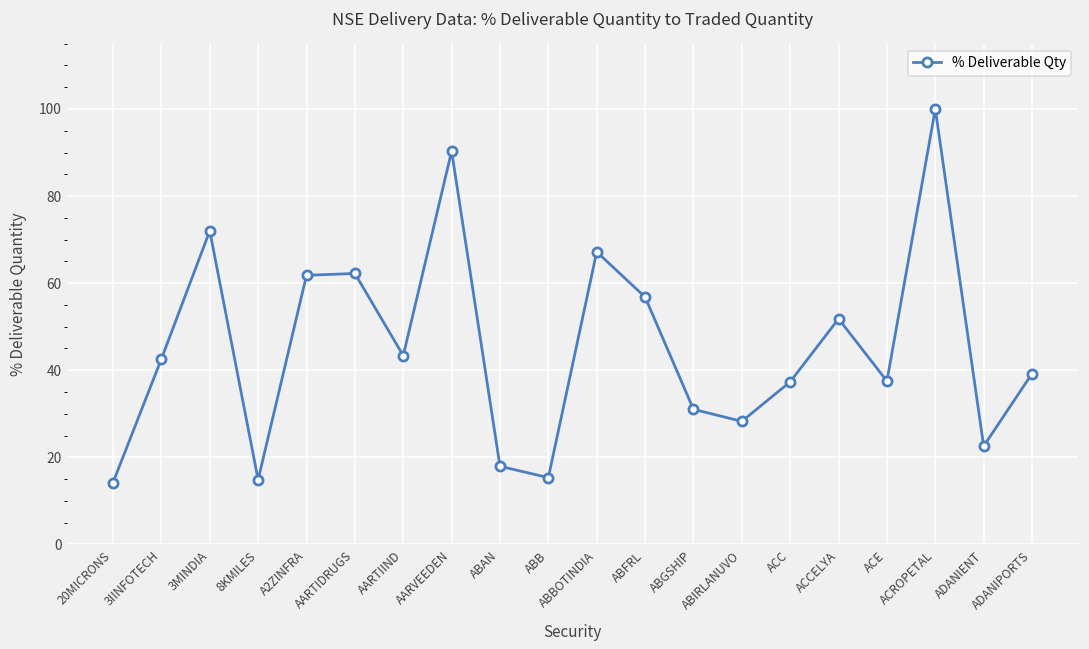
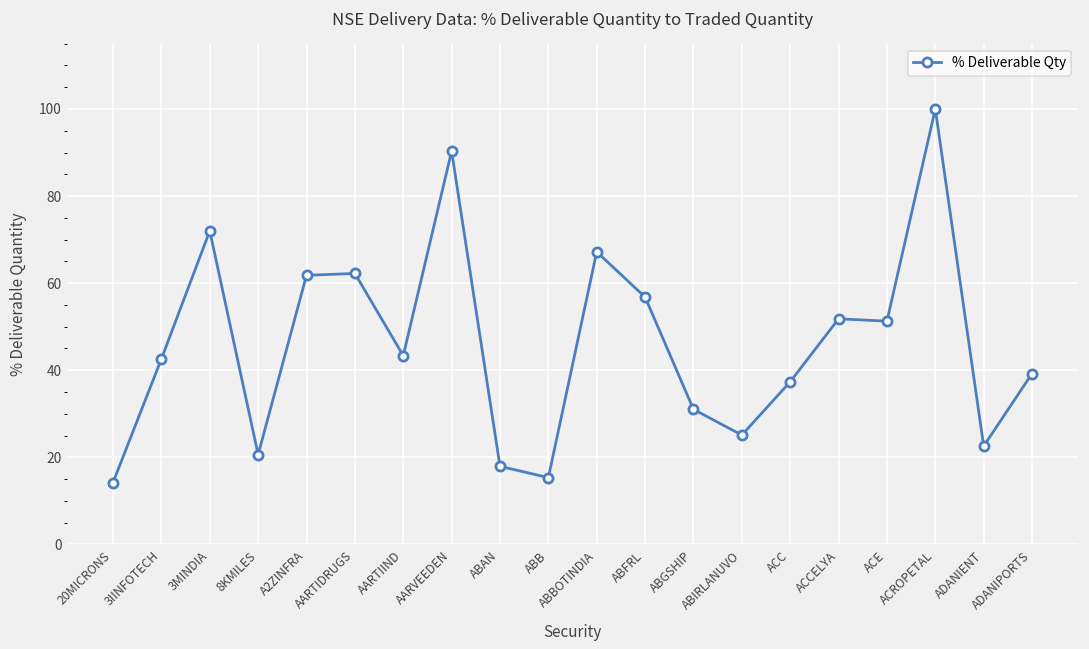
  {
    "20MICRONS": 14,
    "3IINFOTECH": 43,
    "3MINDIA": 72,
-   "8KMILES": 15,
+   "8KMILES": 21,
    "A2ZINFRA": 62,
    "AARTIDRUGS": 62,
    "AARTIIND": 43,
    "AARVEEDEN": 90,
    "ABAN": 18,
    "ABB": 15,
    "ABBOTINDIA": 67,
    "ABFRL": 57,
    "ABGSHIP": 31,
-   "ABIRLANUVO": 28,
+   "ABIRLANUVO": 25,
    "ACC": 37,
    "ACCELYA": 52,
-   "ACE": 38,
+   "ACE": 51,
    "ACROPETAL": 100,
    "ADANIENT": 23,
    "ADANIPORTS": 39
  }
